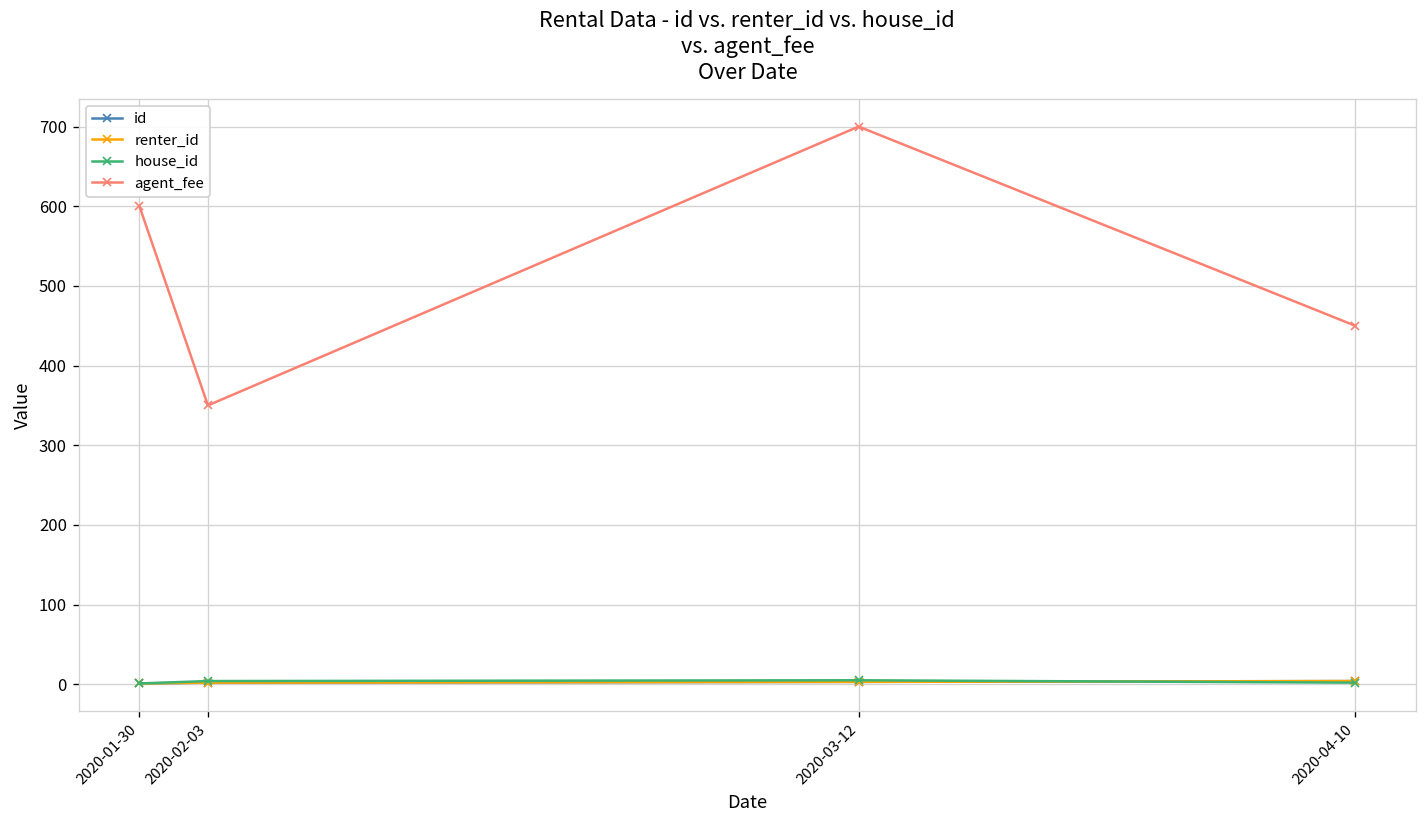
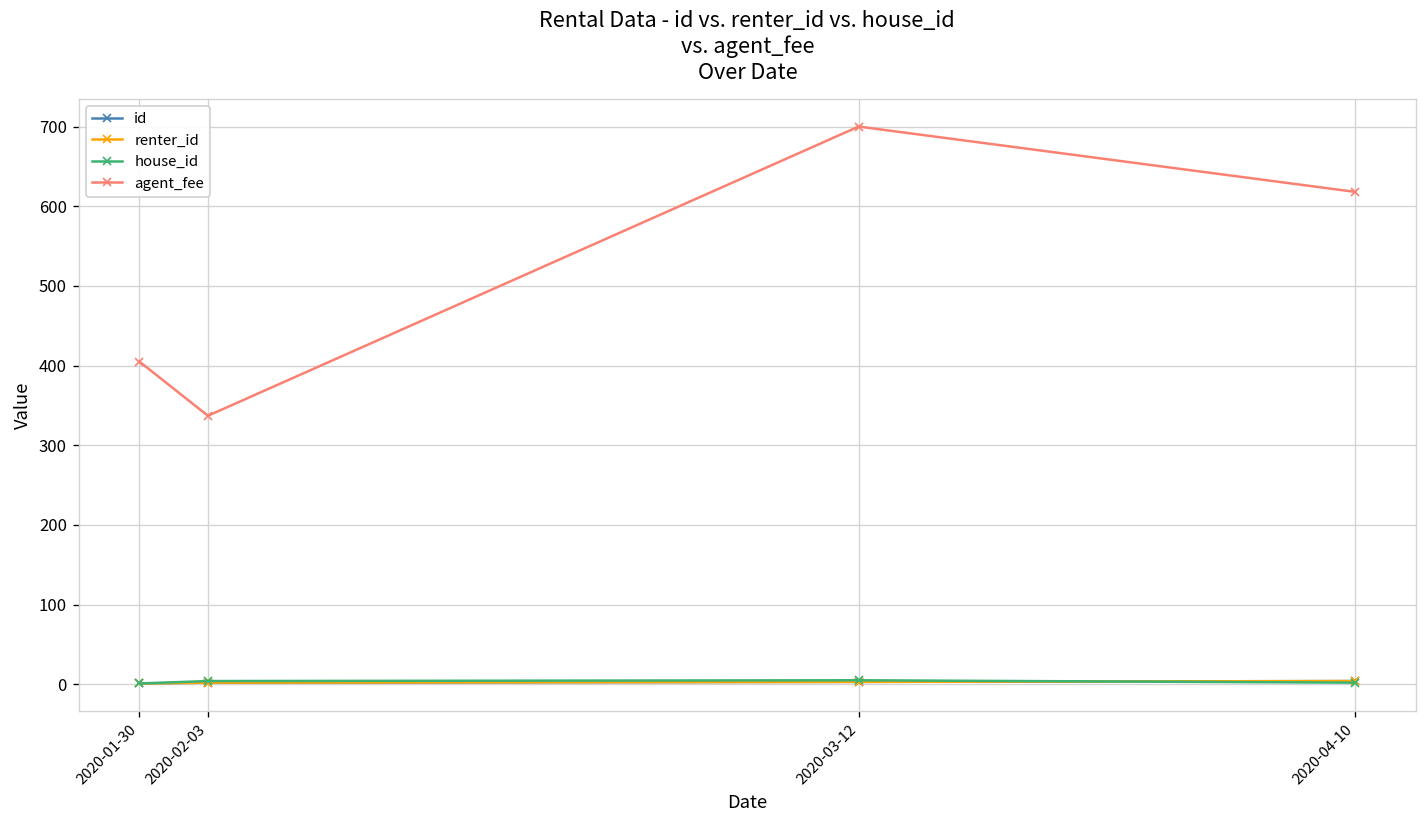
  {
    "agent_fee": {
-     "2020-01-30": 600,
-     "2020-02-03": 350,
+     "2020-01-30": 410,
+     "2020-02-03": 340,
      "2020-03-12": 700,
-     "2020-04-10": 450
+     "2020-04-10": 620
    }
  }
